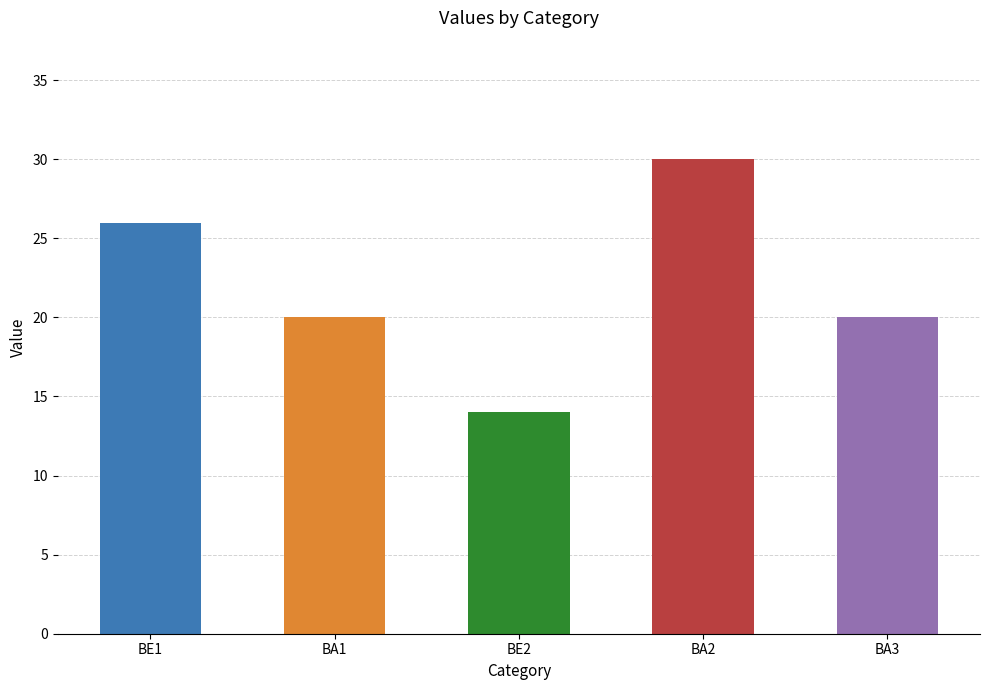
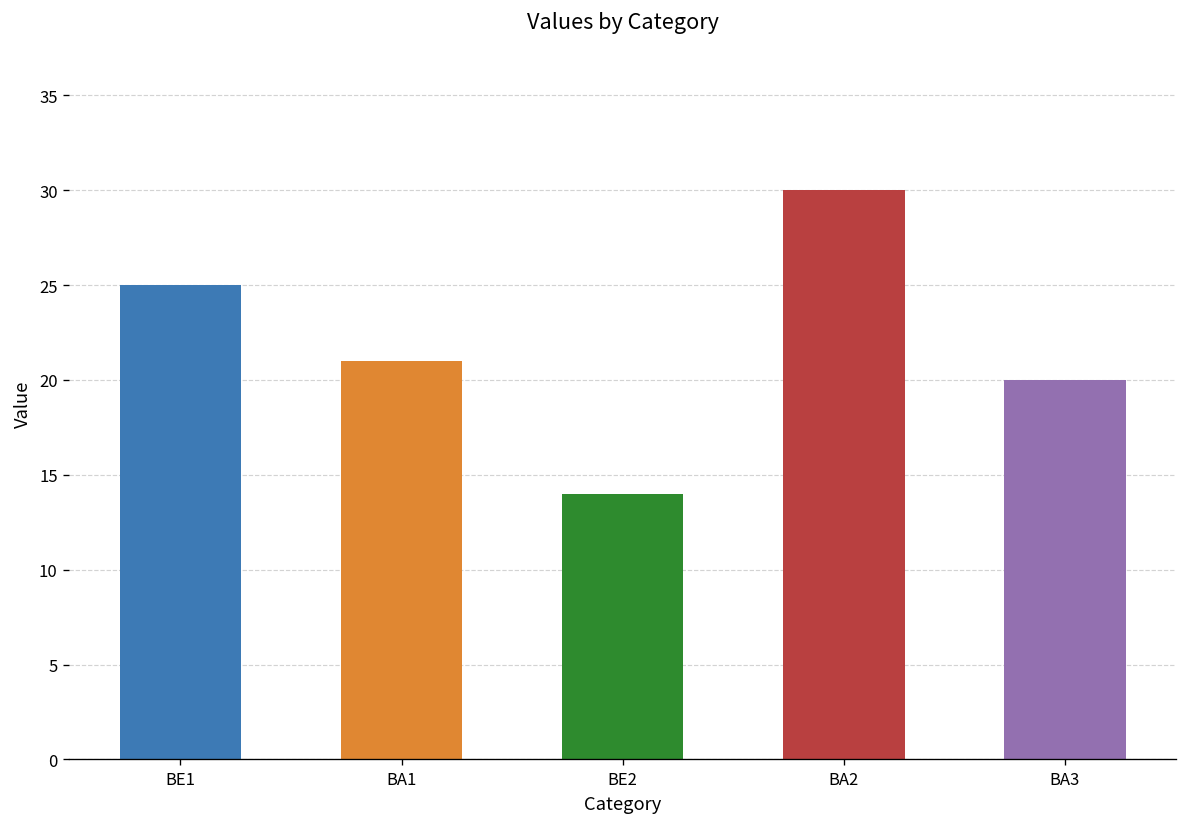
  {
-   "BE1": 26,
-   "BA1": 20,
+   "BE1": 25,
+   "BA1": 21,
    "BE2": 14,
    "BA2": 30,
    "BA3": 20
  }
